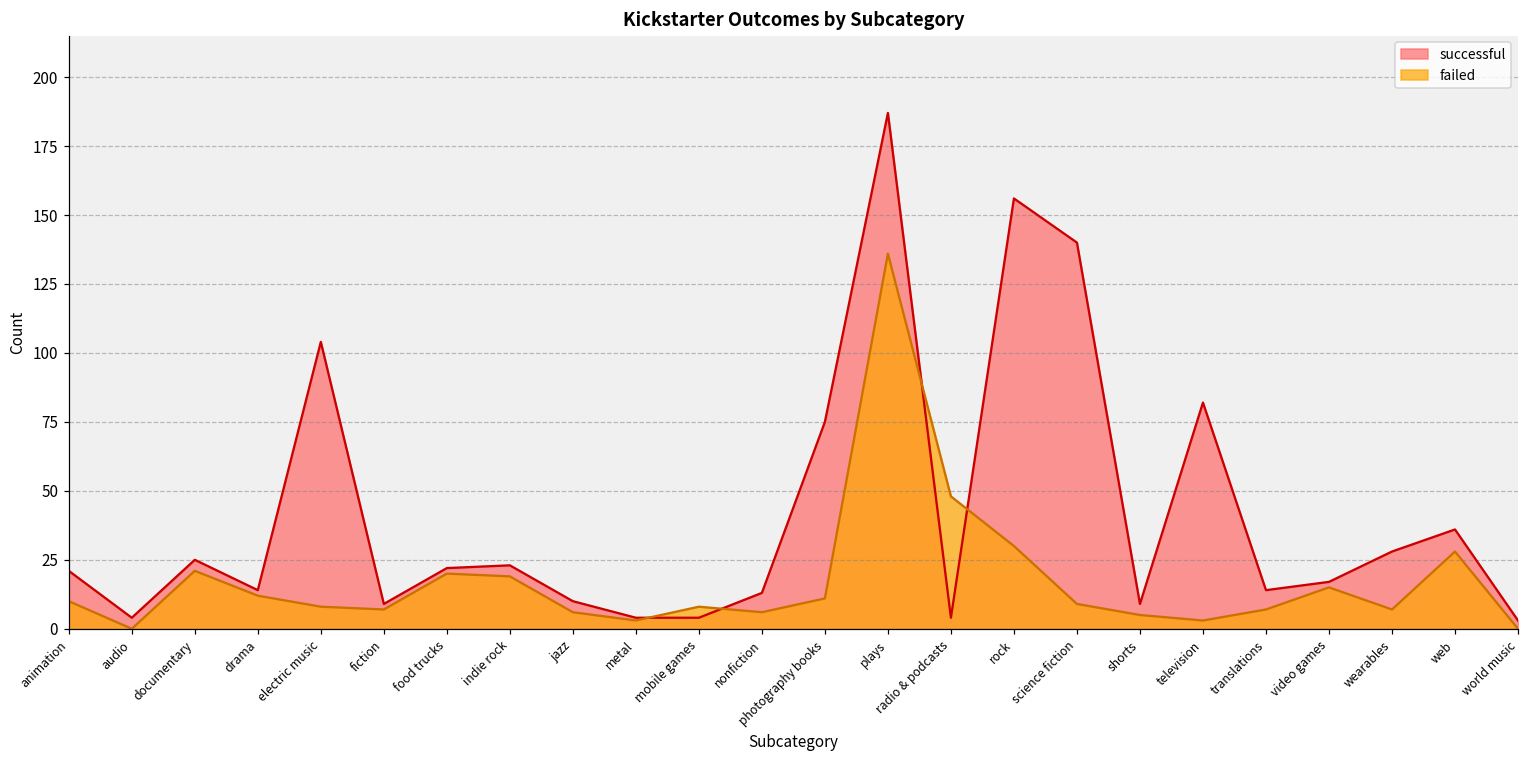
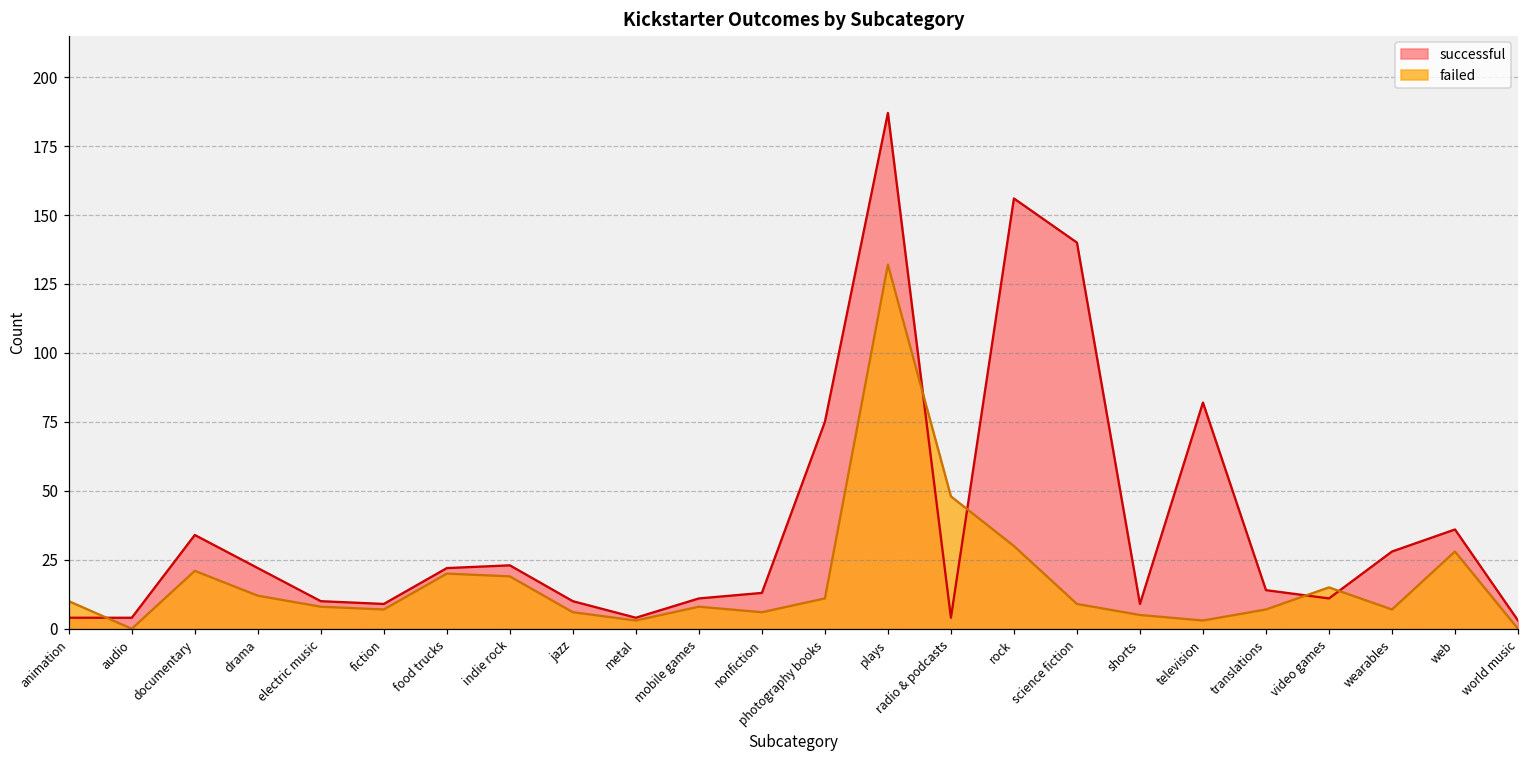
  {
    "successful": {
-     "animation": 21,
+     "animation": 4,
      "audio": 4,
-     "documentary": 25,
-     "drama": 14,
-     "electric music": 104,
+     "documentary": 34,
+     "drama": 22,
+     "electric music": 10,
      "fiction": 9,
      "food trucks": 22,
      "indie rock": 23,
      "jazz": 10,
-     "mobile games": 4,
+     "mobile games": 11,
      "nonfiction": 13,
      "photography books": 75,
      "plays": 187,
      "radio & podcasts": 4,
      "rock": 156,
      "science fiction": 140,
      "shorts": 9,
      "television": 82,
      "translations": 14,
-     "video games": 17,
+     "video games": 11,
      "wearables": 28,
      "web": 36,
      "world music": 3
    },
    "failed": {
      "animation": 10,
      "audio": 0,
      "documentary": 21,
      "drama": 12,
      "electric music": 8,
      "fiction": 7,
      "food trucks": 20,
      "indie rock": 19,
      "jazz": 6,
      "mobile games": 8,
      "nonfiction": 6,
      "photography books": 11,
-     "plays": 136,
+     "plays": 132,
      "radio & podcasts": 48,
      "rock": 30,
      "science fiction": 9,
      "shorts": 5,
      "television": 3,
      "translations": 7,
      "video games": 15,
      "wearables": 7,
      "web": 28,
      "world music": 0
    }
  }
